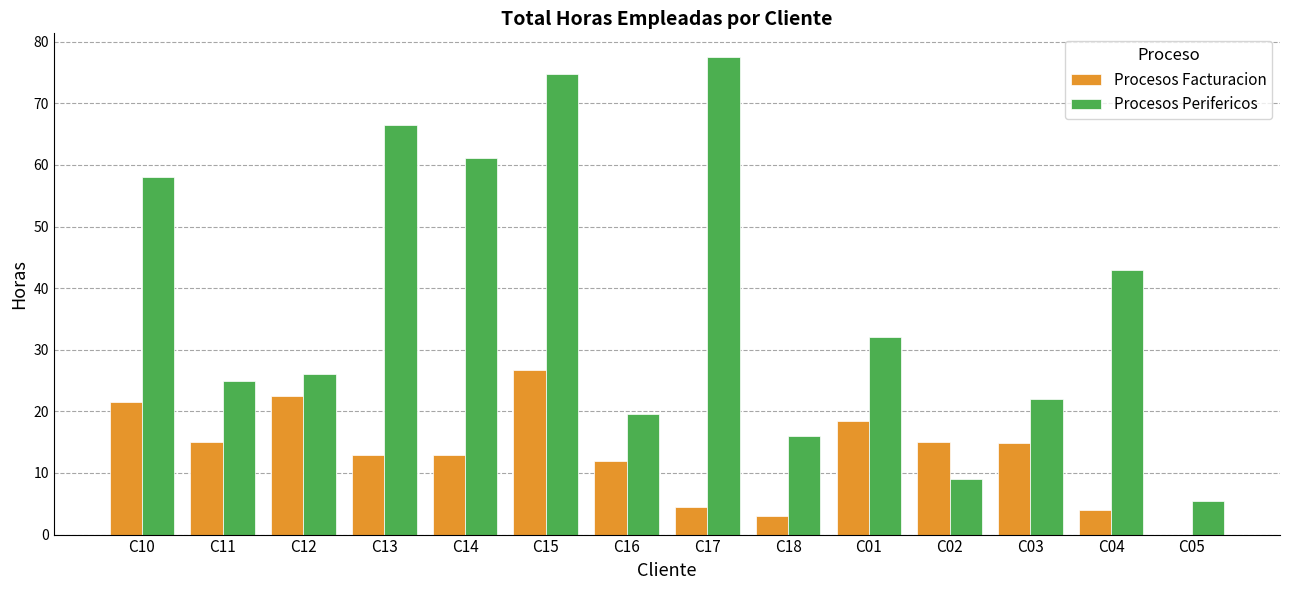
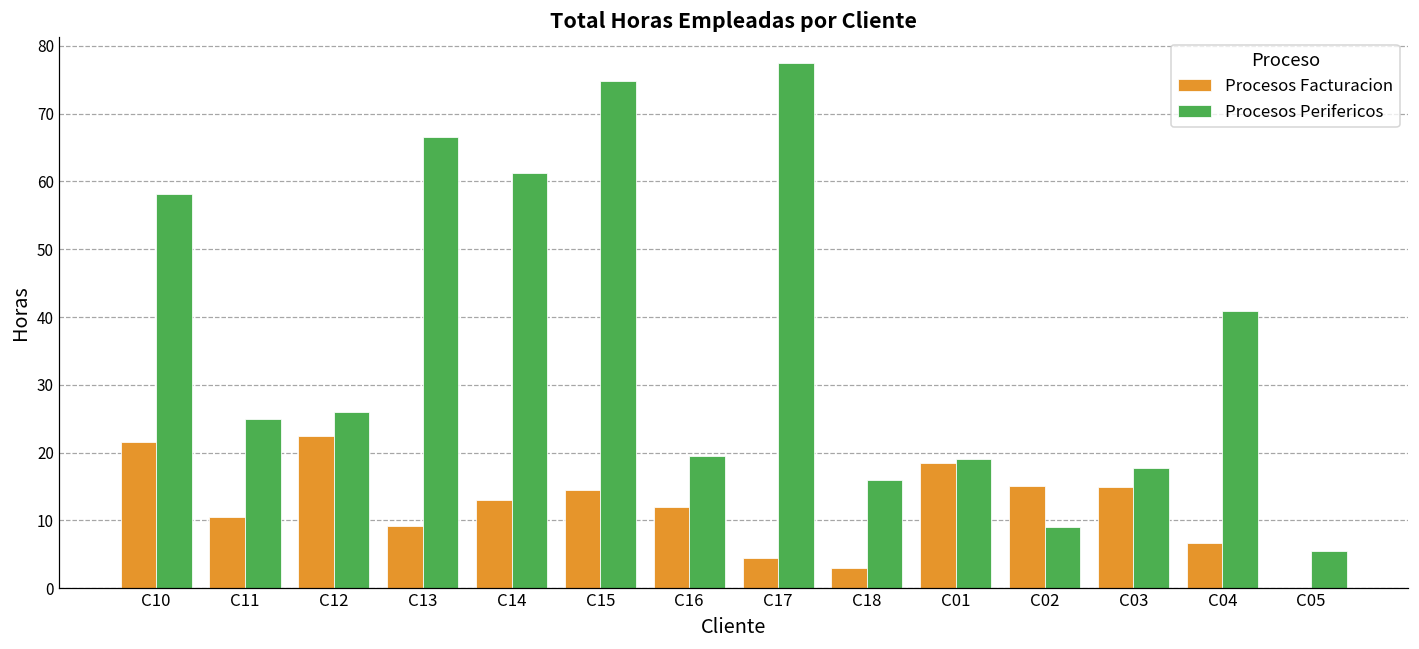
  {
    "Procesos Facturacion": {
      "C10": 22,
-     "C11": 15,
+     "C11": 11,
      "C12": 23,
-     "C13": 13,
+     "C13": 9,
      "C14": 13,
-     "C15": 27,
+     "C15": 15,
      "C16": 12,
      "C17": 5,
      "C18": 3,
      "C01": 19,
      "C02": 15,
      "C03": 15,
-     "C04": 4,
+     "C04": 7,
      "C05": 0
    },
    "Procesos Perifericos": {
      "C10": 58,
      "C11": 25,
      "C12": 26,
      "C13": 67,
      "C14": 61,
      "C15": 75,
      "C16": 20,
      "C17": 78,
      "C18": 16,
-     "C01": 32,
+     "C01": 19,
      "C02": 9,
-     "C03": 22,
-     "C04": 43,
+     "C03": 18,
+     "C04": 41,
      "C05": 6
    }
  }
